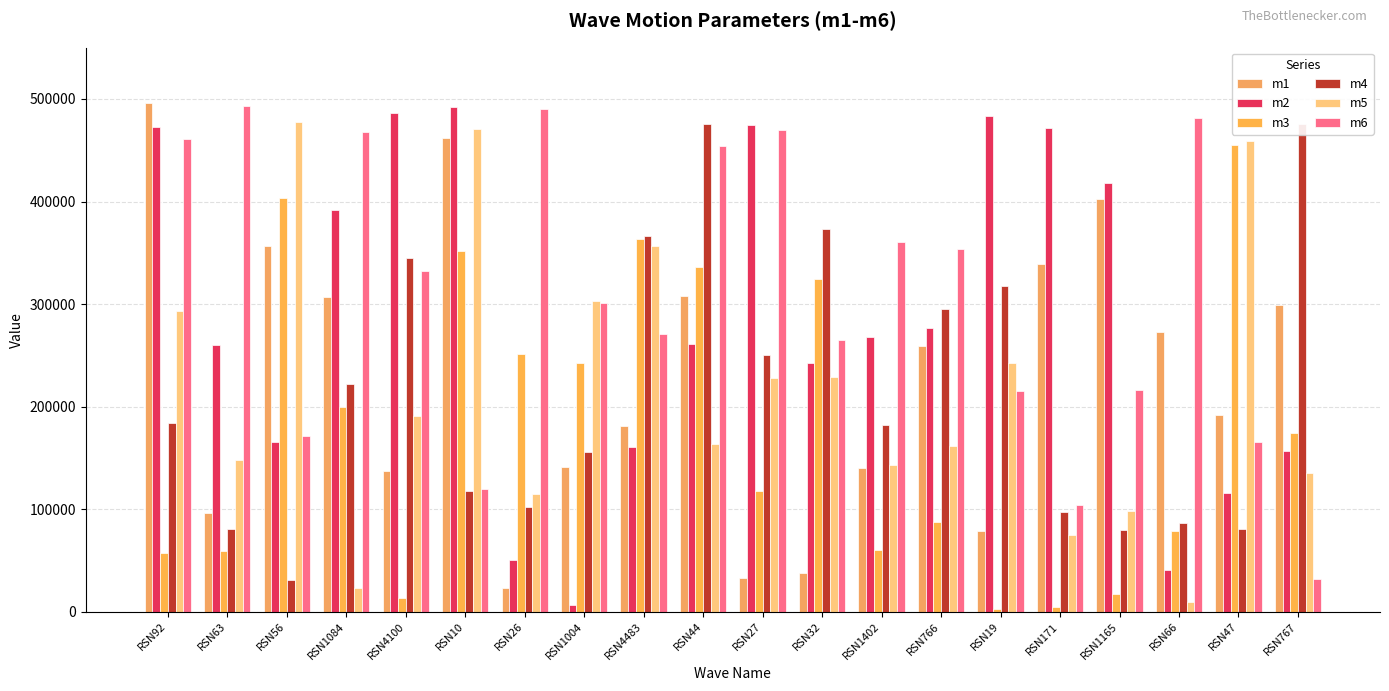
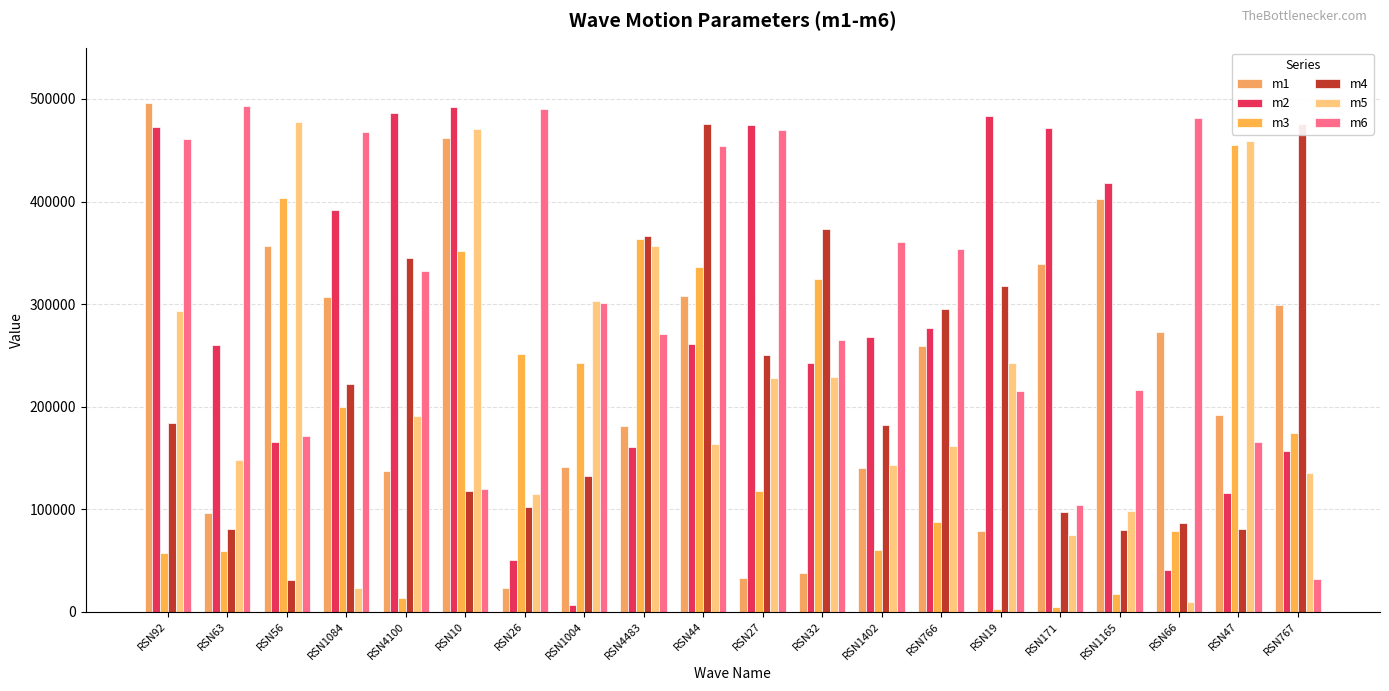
  {
    "m2": {
      "RSN92": 472000,
      "RSN63": 260000,
      "RSN56": 165000,
      "RSN1084": 392000,
      "RSN4100": 487000,
      "RSN10": 492000,
      "RSN26": 50000,
      "RSN1004": 7000,
      "RSN4483": 161000,
      "RSN44": 261000,
      "RSN27": 475000,
      "RSN32": 243000,
      "RSN1402": 268000,
      "RSN766": 276000,
      "RSN19": 483000,
      "RSN171": 472000,
      "RSN1165": 418000,
      "RSN66": 40000,
      "RSN47": 116000,
      "RSN767": 157000
    },
    "m4": {
      "RSN92": 184000,
      "RSN63": 81000,
      "RSN56": 31000,
      "RSN1084": 223000,
      "RSN4100": 345000,
      "RSN10": 118000,
      "RSN26": 102000,
-     "RSN1004": 156000,
+     "RSN1004": 133000,
      "RSN4483": 366000,
      "RSN44": 476000,
      "RSN27": 251000,
      "RSN32": 373000,
      "RSN1402": 182000,
      "RSN766": 295000,
      "RSN19": 318000,
      "RSN171": 98000,
      "RSN1165": 79000,
      "RSN66": 86000,
      "RSN47": 81000
    },
    "m6": {
      "RSN92": 461000,
      "RSN63": 493000,
      "RSN56": 171000,
      "RSN1084": 468000,
      "RSN4100": 332000,
      "RSN10": 120000,
      "RSN26": 490000,
      "RSN1004": 301000,
      "RSN4483": 270000,
      "RSN44": 454000,
      "RSN27": 470000,
      "RSN32": 265000,
      "RSN1402": 360000,
      "RSN766": 354000,
      "RSN19": 215000,
      "RSN171": 104000,
      "RSN1165": 216000,
      "RSN66": 481000,
      "RSN47": 166000,
      "RSN767": 32000
    }
  }
